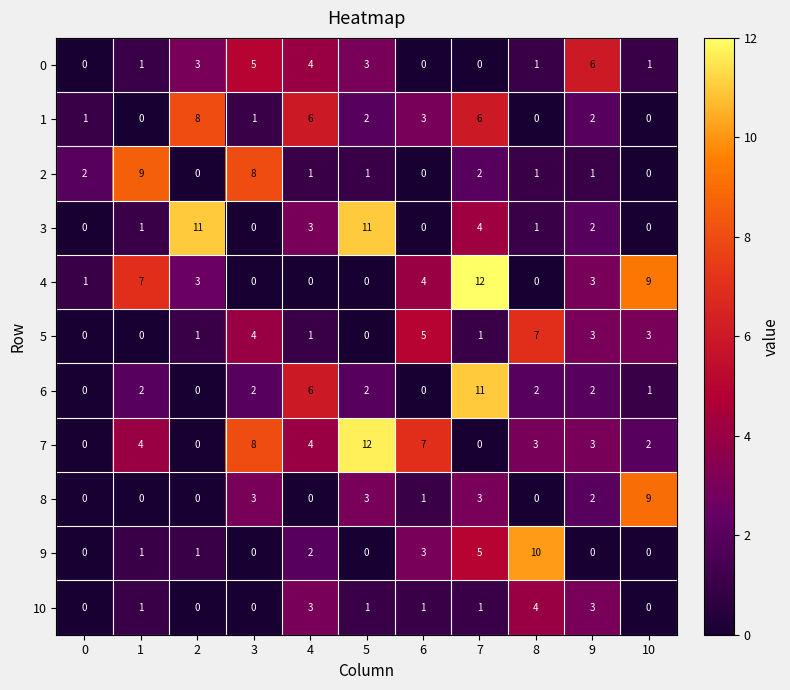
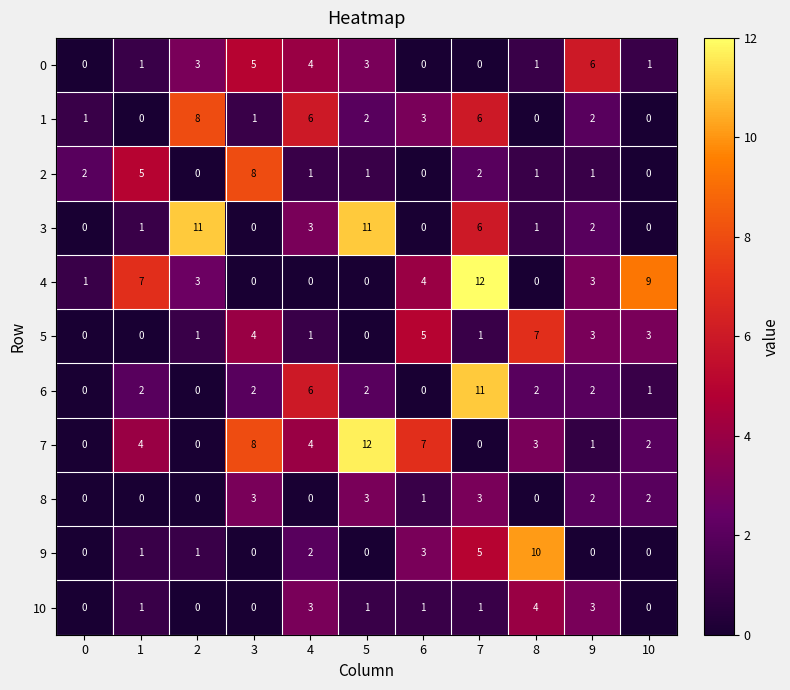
  {
    "0": {
      "0": 0,
      "1": 1,
      "2": 3,
      "3": 5,
      "4": 4,
      "5": 3,
      "6": 0,
      "7": 0,
      "8": 1,
      "9": 6,
      "10": 1
    },
    "1": {
      "0": 1,
      "1": 0,
      "2": 8,
      "3": 1,
      "4": 6,
      "5": 2,
      "6": 3,
      "7": 6,
      "8": 0,
      "9": 2,
      "10": 0
    },
    "2": {
      "0": 2,
-     "1": 9,
+     "1": 5,
      "2": 0,
      "3": 8,
      "4": 1,
      "5": 1,
      "6": 0,
      "7": 2,
      "8": 1,
      "9": 1,
      "10": 0
    },
    "3": {
      "0": 0,
      "1": 1,
      "2": 11,
      "3": 0,
      "4": 3,
      "5": 11,
      "6": 0,
-     "7": 4,
+     "7": 6,
      "8": 1,
      "9": 2,
      "10": 0
    },
    "4": {
      "0": 1,
      "1": 7,
      "2": 3,
      "3": 0,
      "4": 0,
      "5": 0,
      "6": 4,
      "7": 12,
      "8": 0,
      "9": 3,
      "10": 9
    },
    "5": {
      "0": 0,
      "1": 0,
      "2": 1,
      "3": 4,
      "4": 1,
      "5": 0,
      "6": 5,
      "7": 1,
      "8": 7,
      "9": 3,
      "10": 3
    },
    "6": {
      "0": 0,
      "1": 2,
      "2": 0,
      "3": 2,
      "4": 6,
      "5": 2,
      "6": 0,
      "7": 11,
      "8": 2,
      "9": 2,
      "10": 1
    },
    "7": {
      "0": 0,
      "1": 4,
      "2": 0,
      "3": 8,
      "4": 4,
      "5": 12,
      "6": 7,
      "7": 0,
      "8": 3,
-     "9": 3,
+     "9": 1,
      "10": 2
    },
    "8": {
      "0": 0,
      "1": 0,
      "2": 0,
      "3": 3,
      "4": 0,
      "5": 3,
      "6": 1,
      "7": 3,
      "8": 0,
      "9": 2,
-     "10": 9
+     "10": 2
    },
    "9": {
      "0": 0,
      "1": 1,
      "2": 1,
      "3": 0,
      "4": 2,
      "5": 0,
      "6": 3,
      "7": 5,
      "8": 10,
      "9": 0,
      "10": 0
    },
    "10": {
      "0": 0,
      "1": 1,
      "2": 0,
      "3": 0,
      "4": 3,
      "5": 1,
      "6": 1,
      "7": 1,
      "8": 4,
      "9": 3,
      "10": 0
    }
  }
